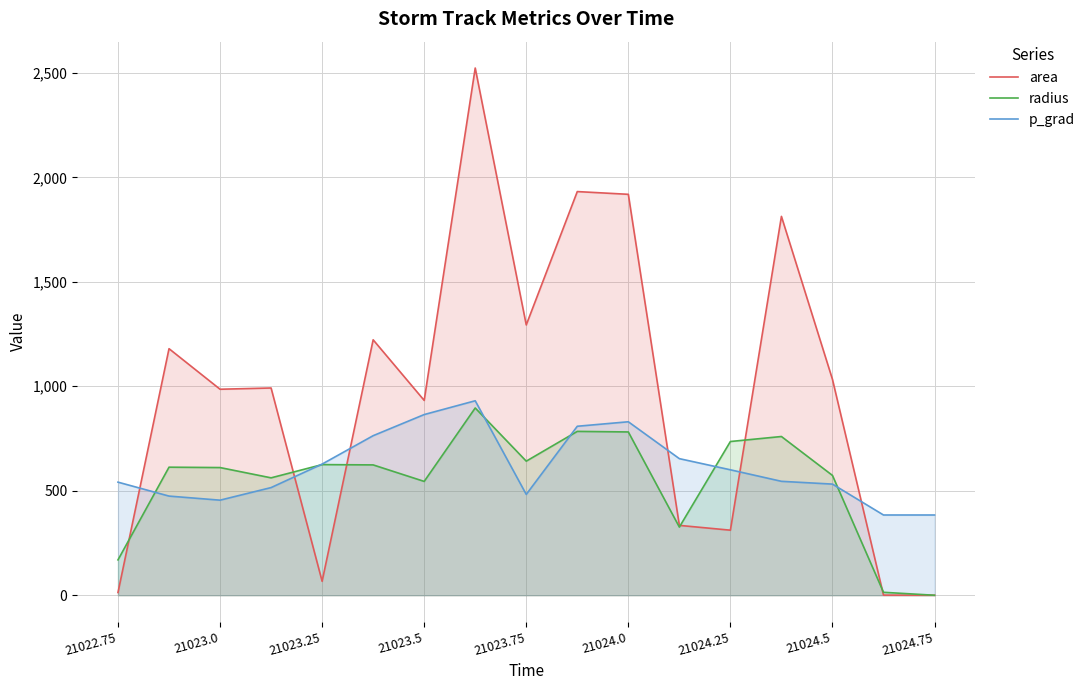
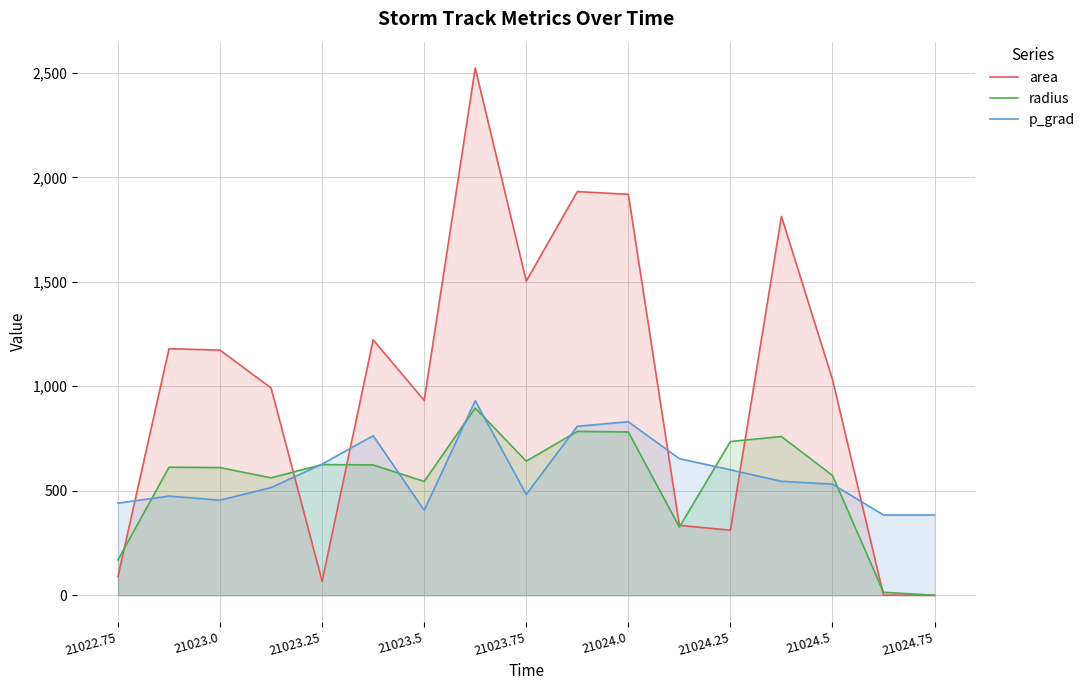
  {
    "area": {
-     "21022.75": "10",
-     "21023.0": "990",
+     "21022.75": "90",
+     "21023.0": "1,170",
      "21023.25": "70",
      "21023.5": "930",
-     "21023.75": "1,290",
+     "21023.75": "1,500",
      "21024.0": "1,920",
      "21024.25": "310",
      "21024.5": "1,030"
    },
    "radius": {
      "21022.75": "170",
      "21023.0": "610",
      "21023.5": "540",
      "21023.75": "640",
      "21024.0": "780",
      "21024.25": "740",
      "21024.5": "570"
    },
    "p_grad": {
-     "21022.75": "540",
+     "21022.75": "440",
      "21023.0": "460",
-     "21023.5": "860",
+     "21023.5": "410",
      "21023.75": "480",
      "21024.0": "830",
      "21024.25": "600",
      "21024.5": "530",
      "21024.75": "380"
    }
  }
